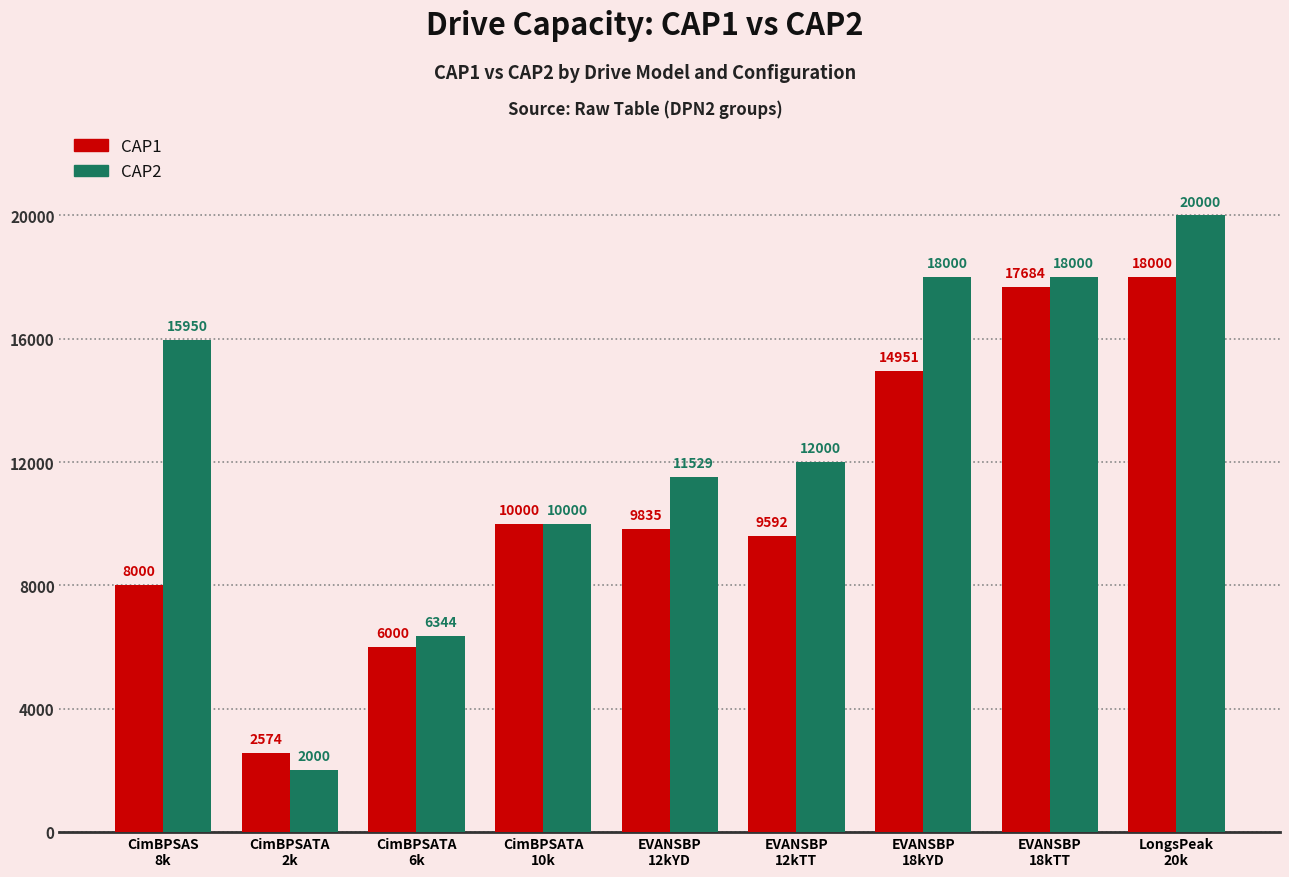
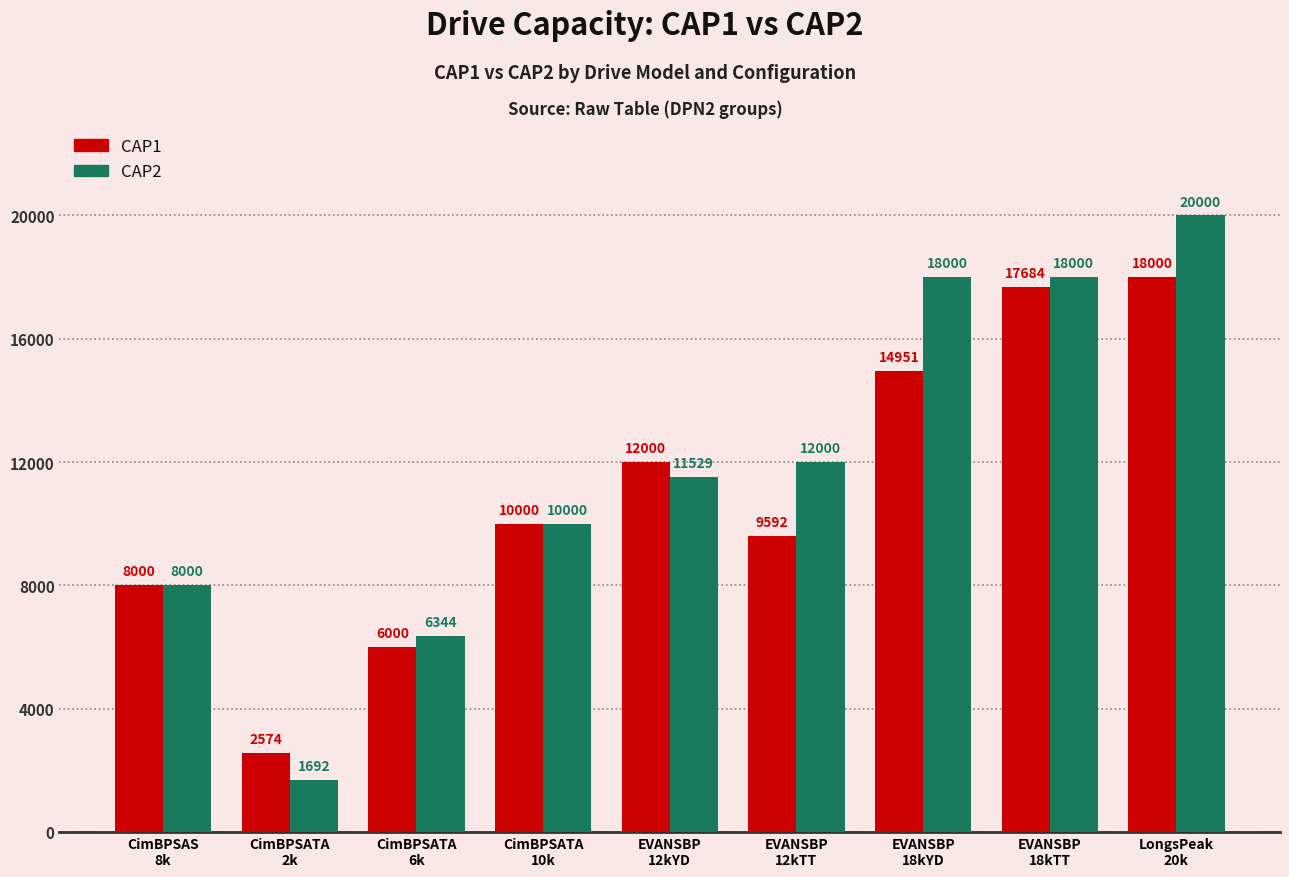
  {
    "CAP1": {
      "CimBPSAS 8k": 8000,
      "CimBPSATA 2k": 2574,
      "CimBPSATA 6k": 6000,
      "CimBPSATA 10k": 10000,
-     "EVANSBP 12kYD": 9835,
+     "EVANSBP 12kYD": 12000,
      "EVANSBP 12kTT": 9592,
      "EVANSBP 18kYD": 14951,
      "EVANSBP 18kTT": 17684,
      "LongsPeak 20k": 18000
    },
    "CAP2": {
-     "CimBPSAS 8k": 15950,
-     "CimBPSATA 2k": 2000,
+     "CimBPSAS 8k": 8000,
+     "CimBPSATA 2k": 1692,
      "CimBPSATA 6k": 6344,
      "CimBPSATA 10k": 10000,
      "EVANSBP 12kYD": 11529,
      "EVANSBP 12kTT": 12000,
      "EVANSBP 18kYD": 18000,
      "EVANSBP 18kTT": 18000,
      "LongsPeak 20k": 20000
    }
  }
